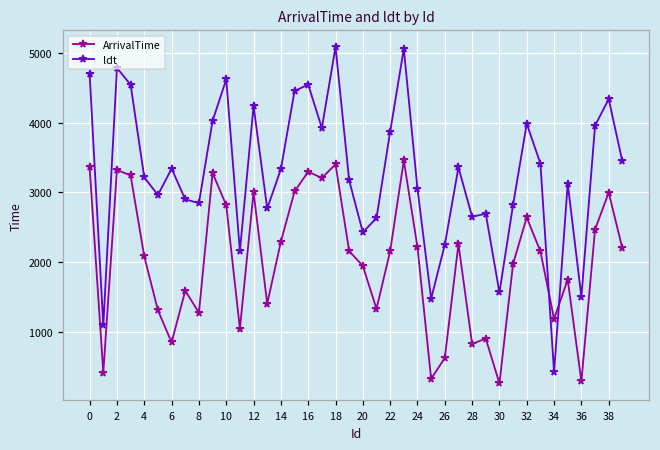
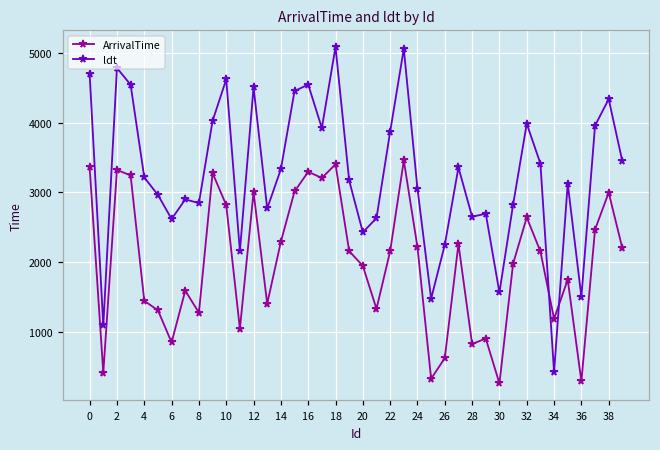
  {
    "ArrivalTime": {
      "0": 3400,
      "2": 3300,
-     "4": 2100,
+     "4": 1400,
      "6": 800,
      "8": 1300,
      "10": 2800,
      "12": 3000,
      "14": 2300,
      "16": 3300,
      "18": 3400,
      "20": 1900,
      "22": 2200,
      "24": 2200,
      "26": 600,
      "28": 800,
      "30": 300,
      "32": 2600,
      "34": 1200,
      "36": 300,
      "38": 3000
    },
    "ldt": {
      "0": 4700,
      "4": 3200,
-     "6": 3300,
+     "6": 2600,
      "8": 2800,
      "10": 4600,
-     "12": 4200,
+     "12": 4500,
      "14": 3300,
      "16": 4500,
      "18": 5100,
      "20": 2400,
      "22": 3900,
      "24": 3100,
      "26": 2200,
      "28": 2600,
      "30": 1600,
      "32": 4000,
      "34": 400,
      "36": 1500,
      "38": 4300
    }
  }
